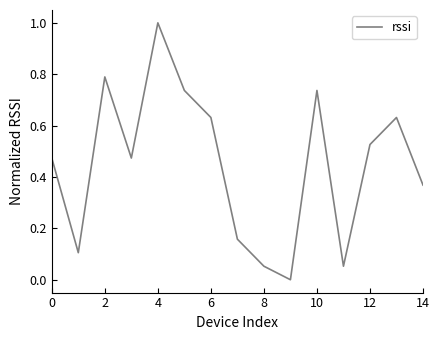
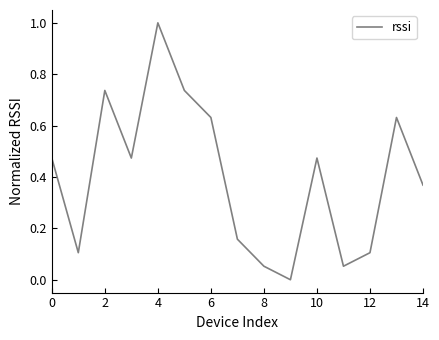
  {
    "0": 0.47,
-   "2": 0.79,
+   "2": 0.74,
    "4": 1.00,
    "6": 0.63,
    "8": 0.05,
-   "10": 0.74,
-   "12": 0.53,
+   "10": 0.47,
+   "12": 0.11,
    "14": 0.37
  }
